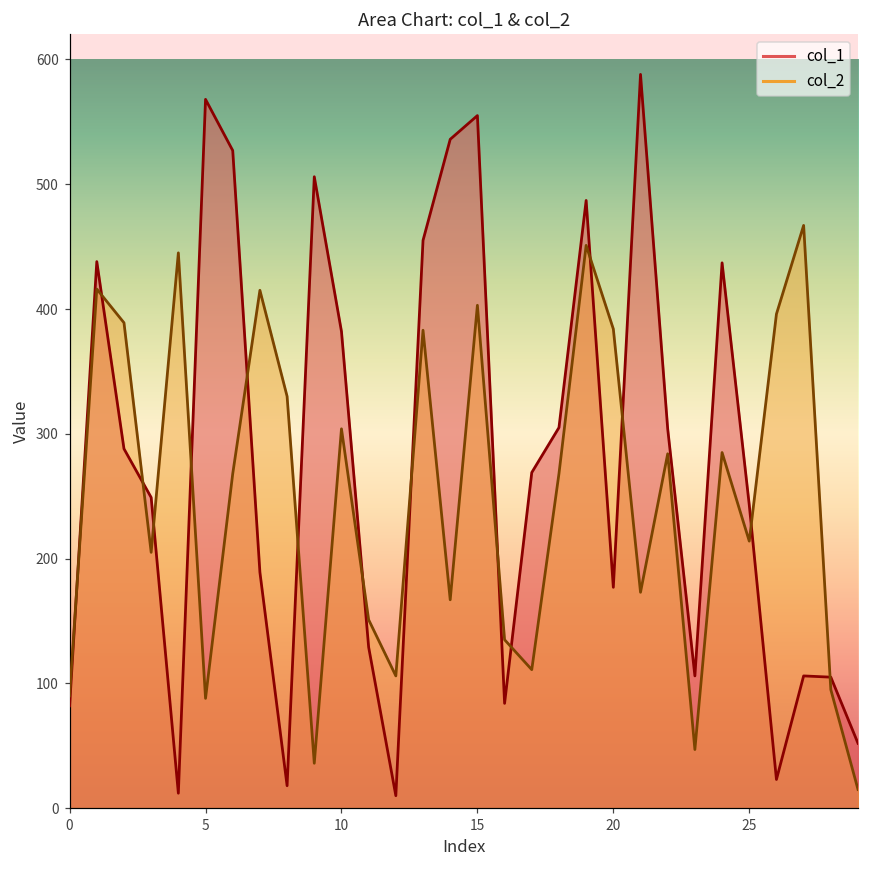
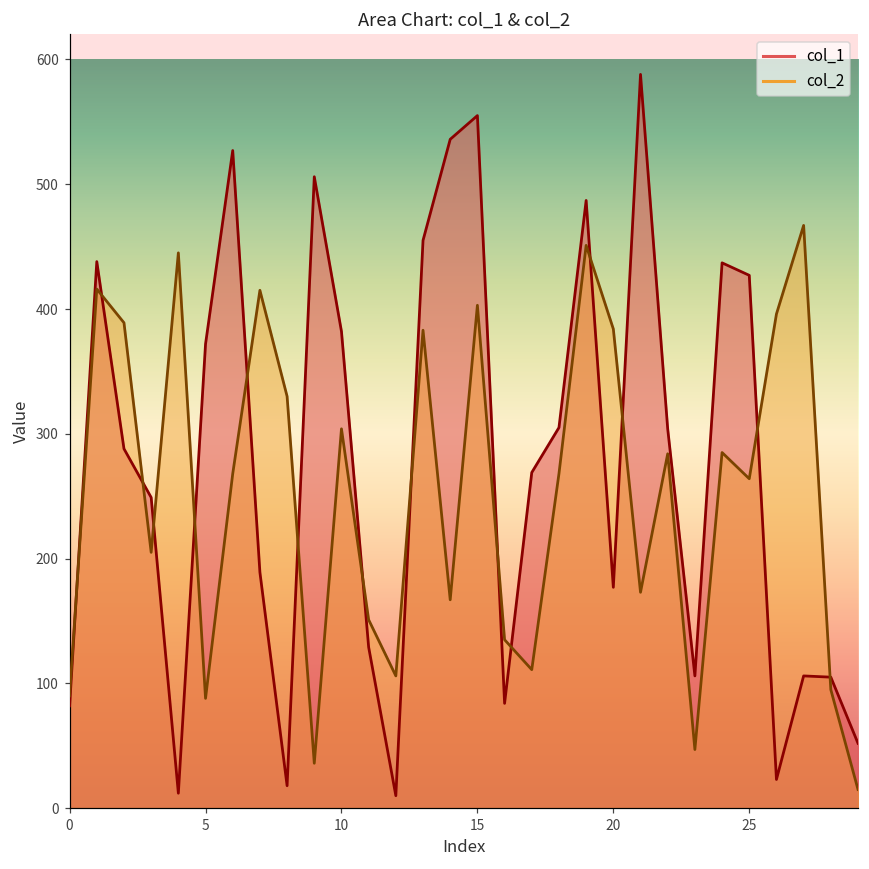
  {
    "col_1": {
      "0": 82,
-     "5": 568,
+     "5": 372,
      "10": 382,
      "15": 555,
      "20": 177,
-     "25": 243
+     "25": 427
    },
    "col_2": {
      "0": 90,
      "5": 88,
      "10": 304,
      "15": 403,
      "20": 384,
-     "25": 214
+     "25": 264
    }
  }
